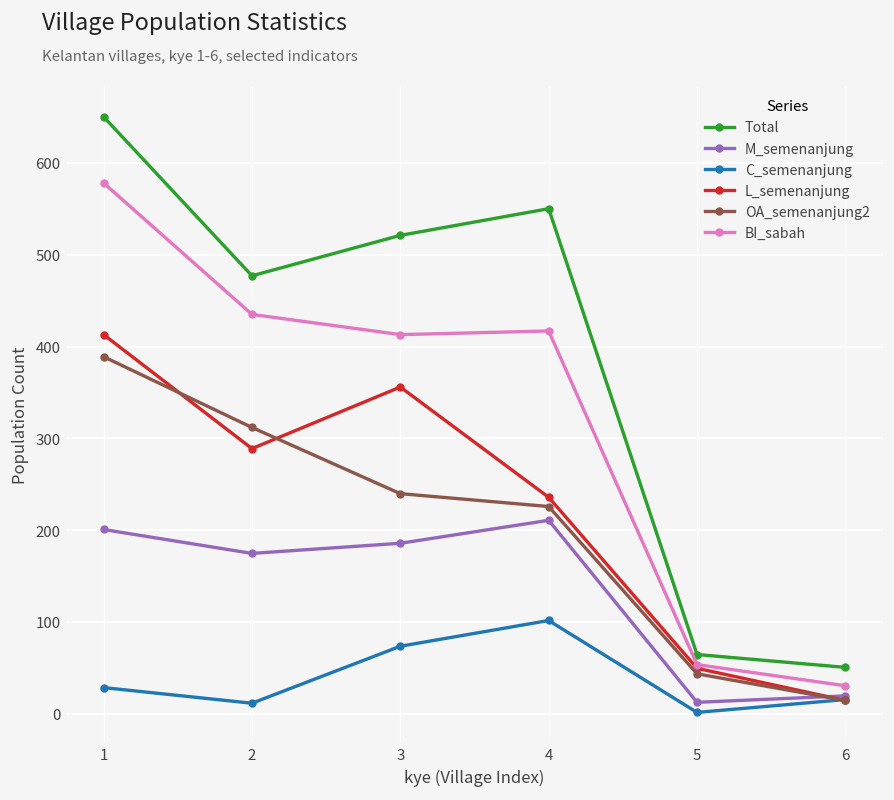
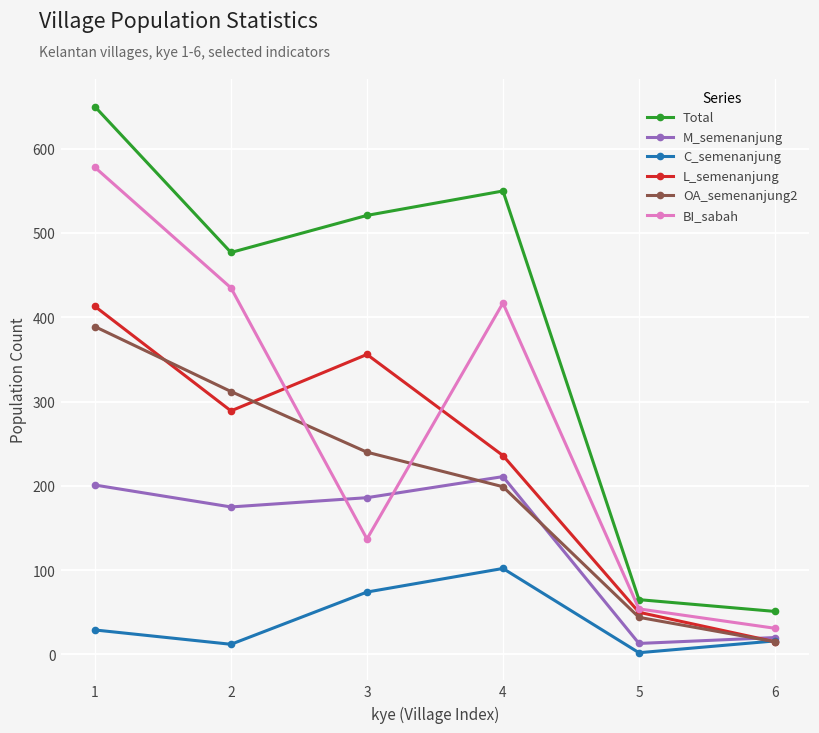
  {
    "Total": {
      "1": 650,
      "2": 480,
      "3": 520,
      "4": 550,
      "5": 70,
      "6": 50
    },
    "M_semenanjung": {
      "1": 200,
      "2": 180,
      "3": 190,
      "4": 210,
      "5": 10,
      "6": 20
    },
    "C_semenanjung": {
      "1": 30,
      "2": 10,
      "3": 70,
      "4": 100,
      "5": 0
    },
    "L_semenanjung": {
      "1": 410,
      "2": 290,
      "3": 360,
      "4": 240,
      "5": 50
    },
    "OA_semenanjung2": {
      "1": 390,
      "2": 310,
      "3": 240,
-     "4": 230,
+     "4": 200,
      "5": 40
    },
    "BI_sabah": {
      "1": 580,
      "2": 440,
-     "3": 410,
+     "3": 140,
      "4": 420,
      "5": 50,
      "6": 30
    }
  }
